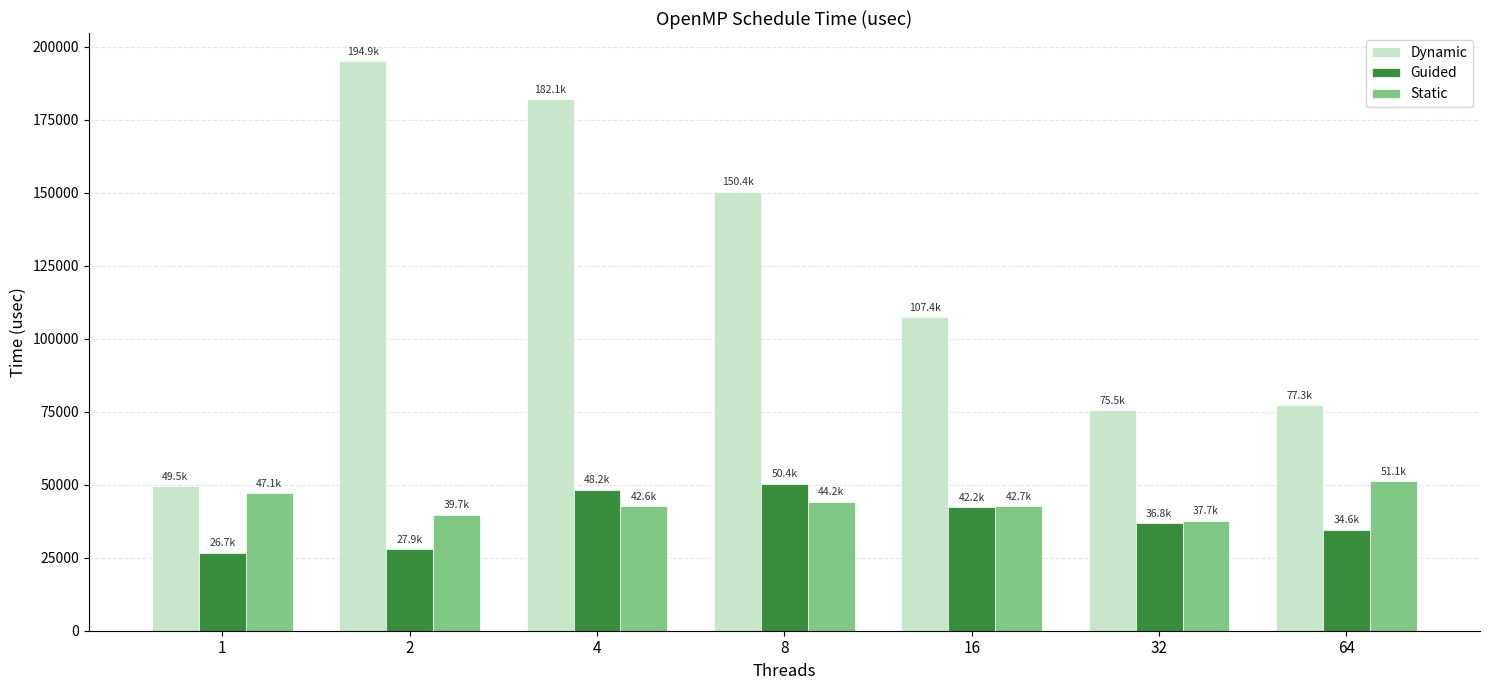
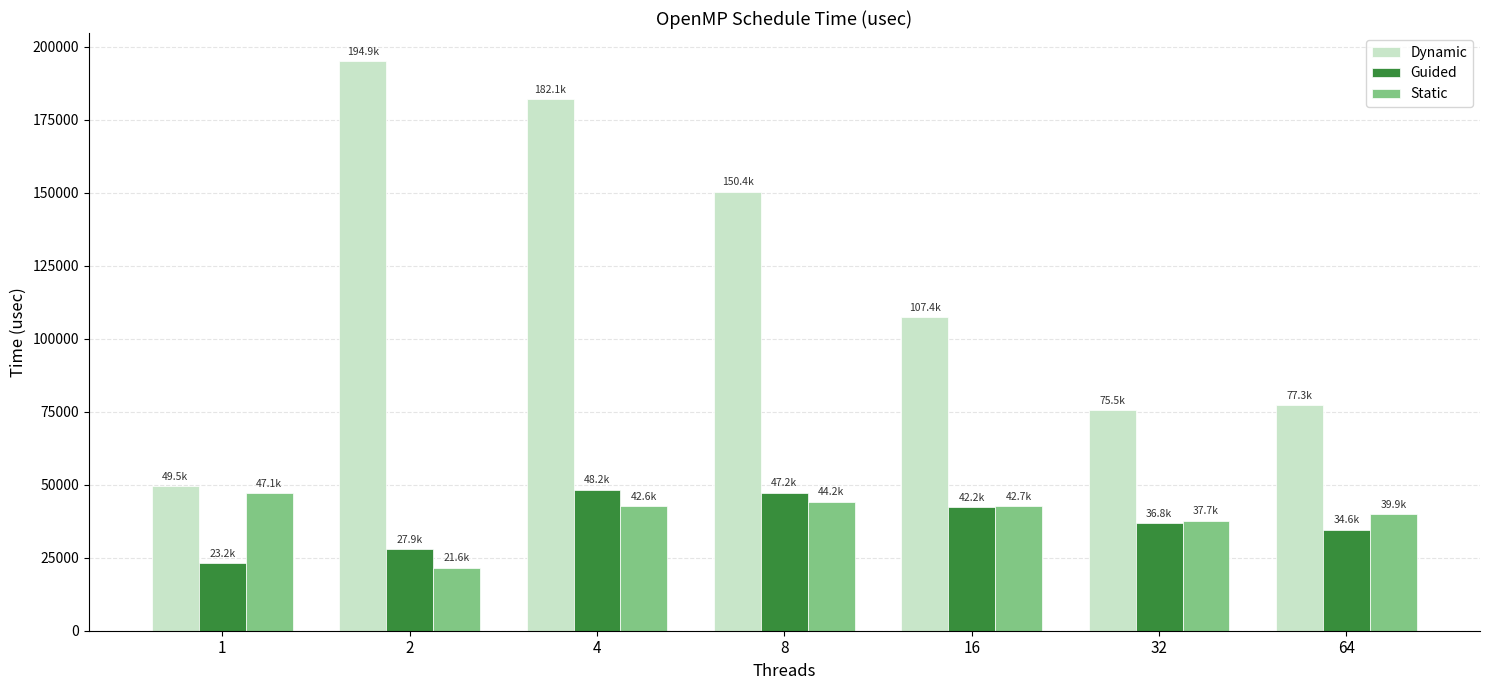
  {
    "Dynamic": {
      "1": "49.5k",
      "2": "194.9k",
      "4": "182.1k",
      "8": "150.4k",
      "16": "107.4k",
      "32": "75.5k",
      "64": "77.3k"
    },
    "Guided": {
-     "1": "26.7k",
+     "1": "23.2k",
      "2": "27.9k",
      "4": "48.2k",
-     "8": "50.4k",
+     "8": "47.2k",
      "16": "42.2k",
      "32": "36.8k",
      "64": "34.6k"
    },
    "Static": {
      "1": "47.1k",
-     "2": "39.7k",
+     "2": "21.6k",
      "4": "42.6k",
      "8": "44.2k",
      "16": "42.7k",
      "32": "37.7k",
-     "64": "51.1k"
+     "64": "39.9k"
    }
  }
